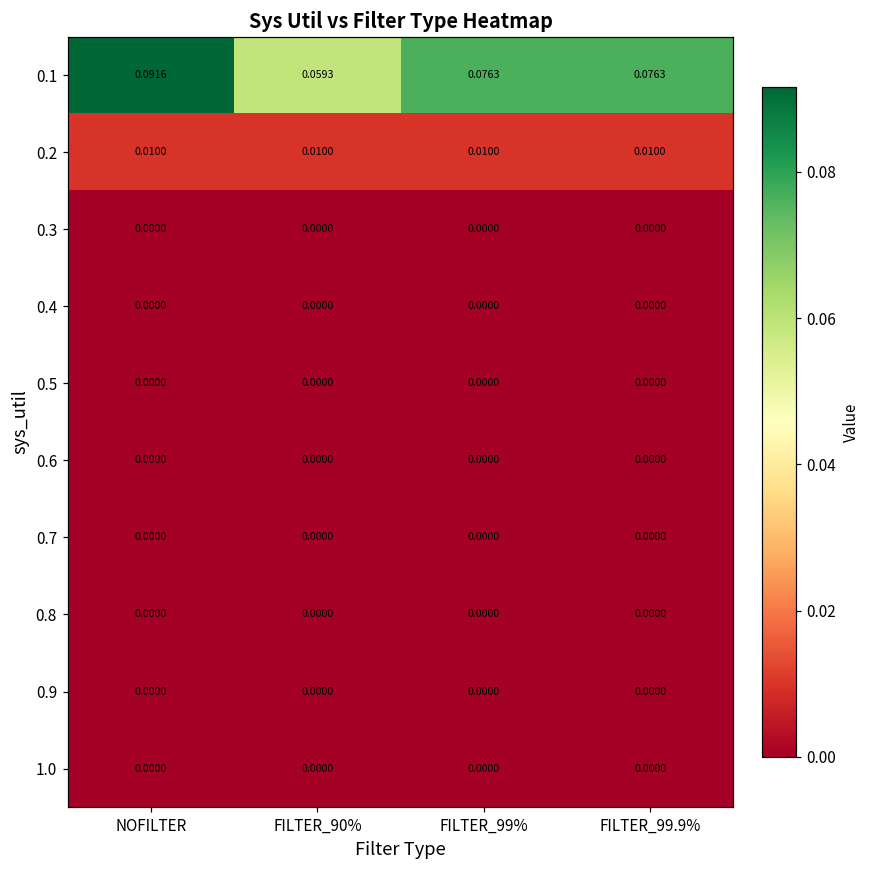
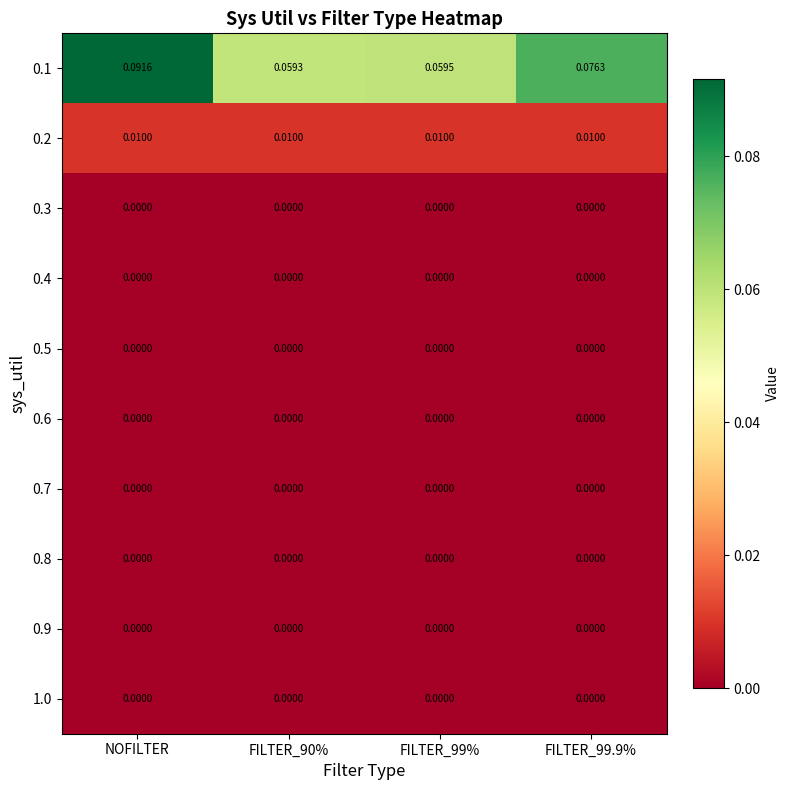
  {
    "0.1": {
      "NOFILTER": 0.0916,
      "FILTER_90%": 0.0593,
-     "FILTER_99%": 0.0763,
+     "FILTER_99%": 0.0595,
      "FILTER_99.9%": 0.0763
    },
    "0.2": {
      "NOFILTER": 0.0100,
      "FILTER_90%": 0.0100,
      "FILTER_99%": 0.0100,
      "FILTER_99.9%": 0.0100
    },
    "0.3": {
      "NOFILTER": 0.0000,
      "FILTER_90%": 0.0000,
      "FILTER_99%": 0.0000,
      "FILTER_99.9%": 0.0000
    },
    "0.4": {
      "NOFILTER": 0.0000,
      "FILTER_90%": 0.0000,
      "FILTER_99%": 0.0000,
      "FILTER_99.9%": 0.0000
    },
    "0.5": {
      "NOFILTER": 0.0000,
      "FILTER_90%": 0.0000,
      "FILTER_99%": 0.0000,
      "FILTER_99.9%": 0.0000
    },
    "0.6": {
      "NOFILTER": 0.0000,
      "FILTER_90%": 0.0000,
      "FILTER_99%": 0.0000,
      "FILTER_99.9%": 0.0000
    },
    "0.7": {
      "NOFILTER": 0.0000,
      "FILTER_90%": 0.0000,
      "FILTER_99%": 0.0000,
      "FILTER_99.9%": 0.0000
    },
    "0.8": {
      "NOFILTER": 0.0000,
      "FILTER_90%": 0.0000,
      "FILTER_99%": 0.0000,
      "FILTER_99.9%": 0.0000
    },
    "0.9": {
      "NOFILTER": 0.0000,
      "FILTER_90%": 0.0000,
      "FILTER_99%": 0.0000,
      "FILTER_99.9%": 0.0000
    },
    "1.0": {
      "NOFILTER": 0.0000,
      "FILTER_90%": 0.0000,
      "FILTER_99%": 0.0000,
      "FILTER_99.9%": 0.0000
    }
  }
